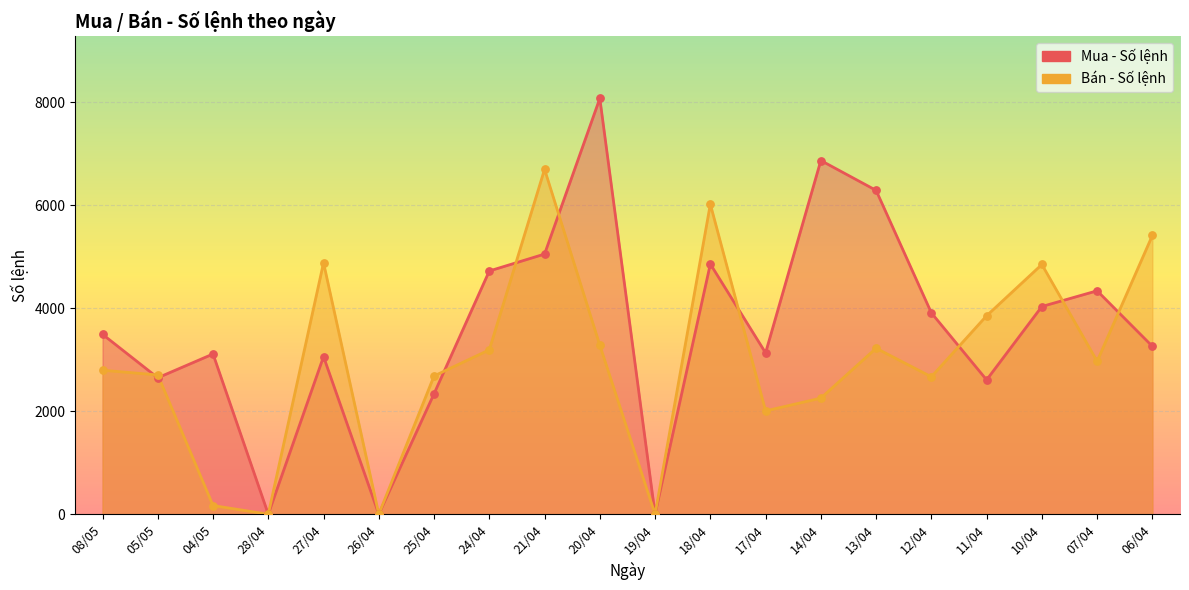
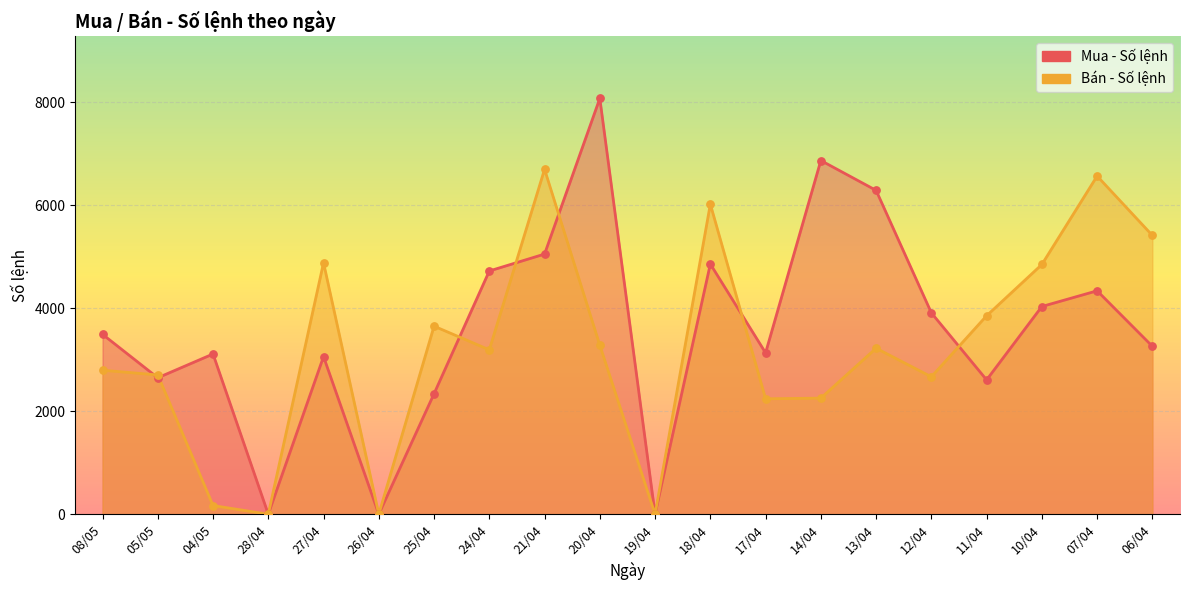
  {
    "Mua - Số lệnh": {
      "08/05": 3500,
      "05/05": 2600,
      "04/05": 3100,
      "27/04": 3100,
      "25/04": 2300,
      "24/04": 4700,
      "21/04": 5100,
      "20/04": 8100,
      "18/04": 4900,
      "17/04": 3100,
      "14/04": 6900,
      "13/04": 6300,
      "12/04": 3900,
      "11/04": 2600,
      "10/04": 4000,
      "07/04": 4300,
      "06/04": 3300
    },
    "Bán - Số lệnh": {
      "08/05": 2800,
      "05/05": 2700,
      "04/05": 200,
      "27/04": 4900,
-     "25/04": 2700,
+     "25/04": 3700,
      "24/04": 3200,
      "21/04": 6700,
      "20/04": 3300,
      "18/04": 6000,
-     "17/04": 2000,
+     "17/04": 2200,
      "14/04": 2300,
      "13/04": 3200,
      "12/04": 2700,
      "11/04": 3900,
      "10/04": 4800,
-     "07/04": 3000,
+     "07/04": 6600,
      "06/04": 5400
    }
  }
